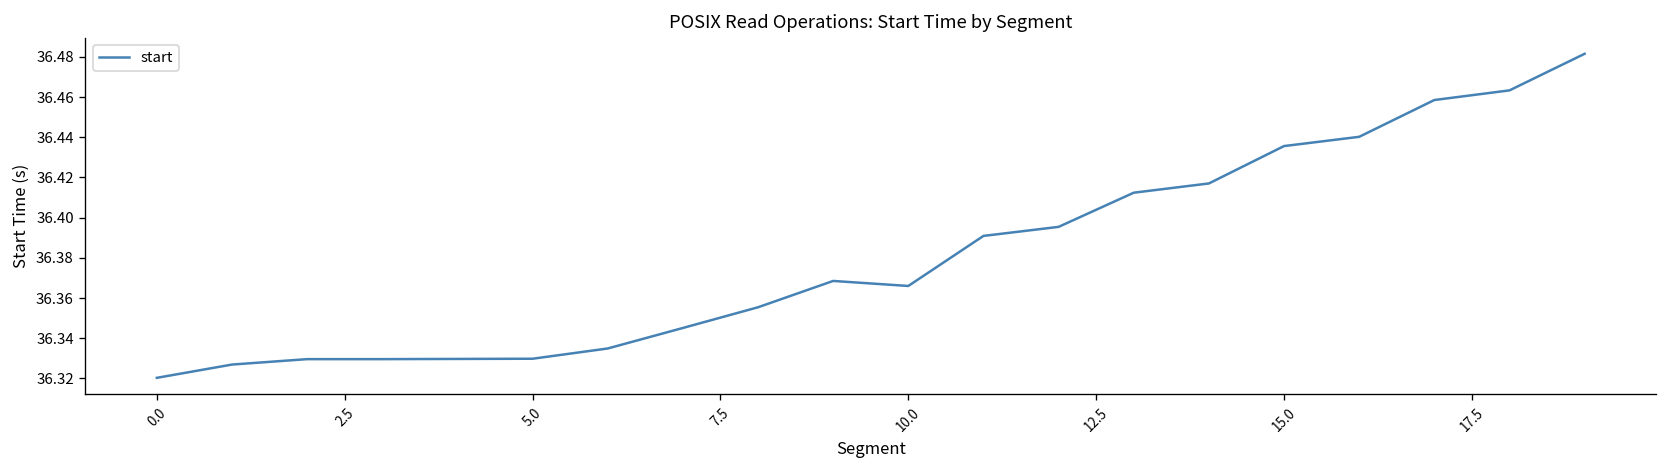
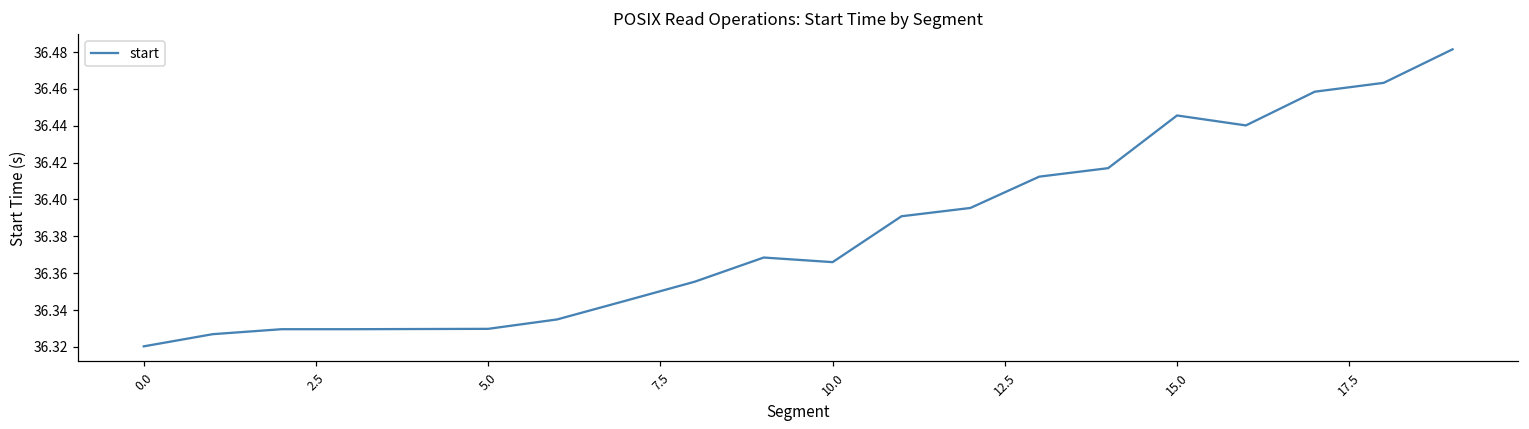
  {
    "0.0": 36.320,
    "5.0": 36.330,
    "10.0": 36.366,
-   "15.0": 36.436
+   "15.0": 36.446
  }
